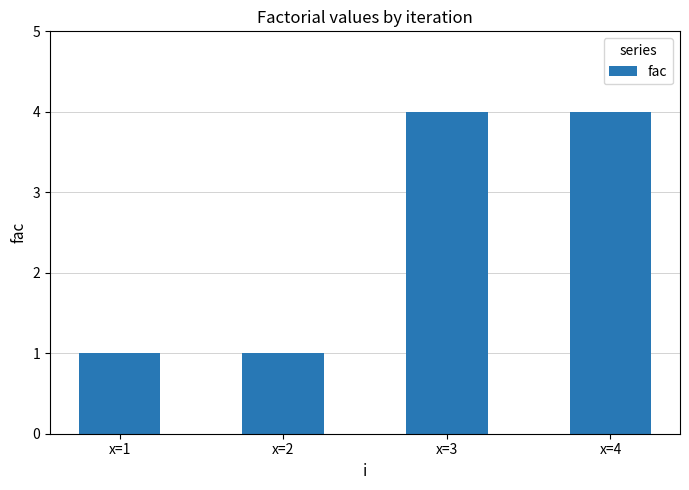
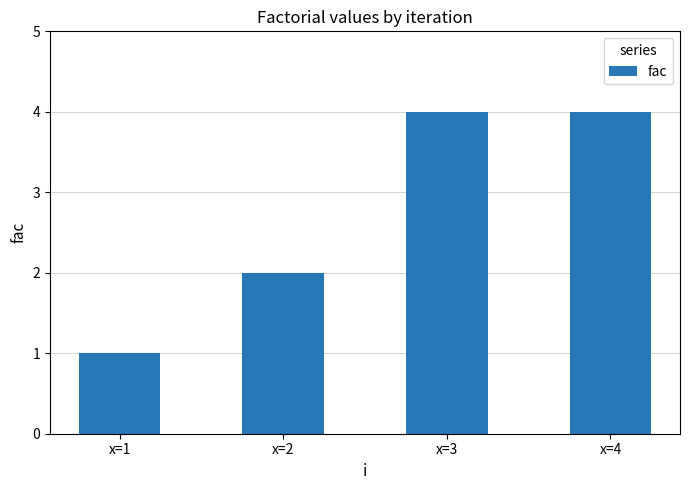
  {
    "x=1": 1,
-   "x=2": 1,
+   "x=2": 2,
    "x=3": 4,
    "x=4": 4
  }
